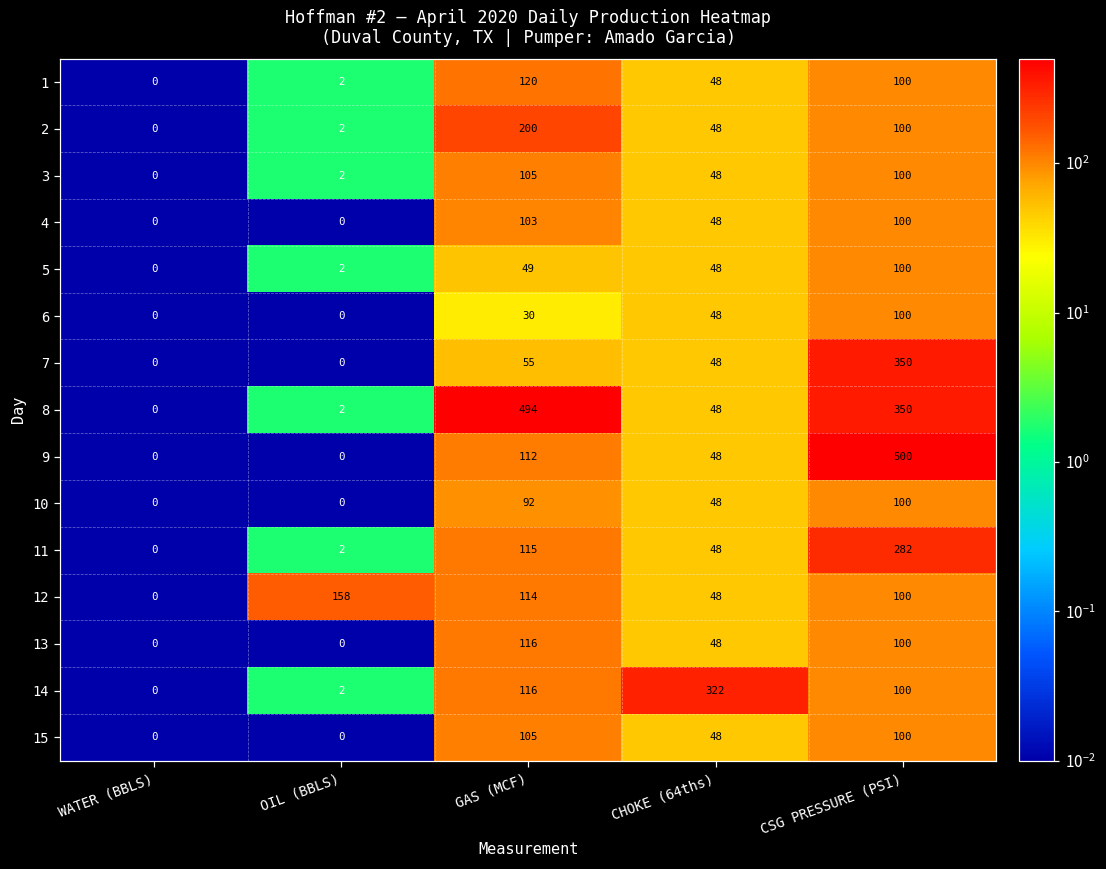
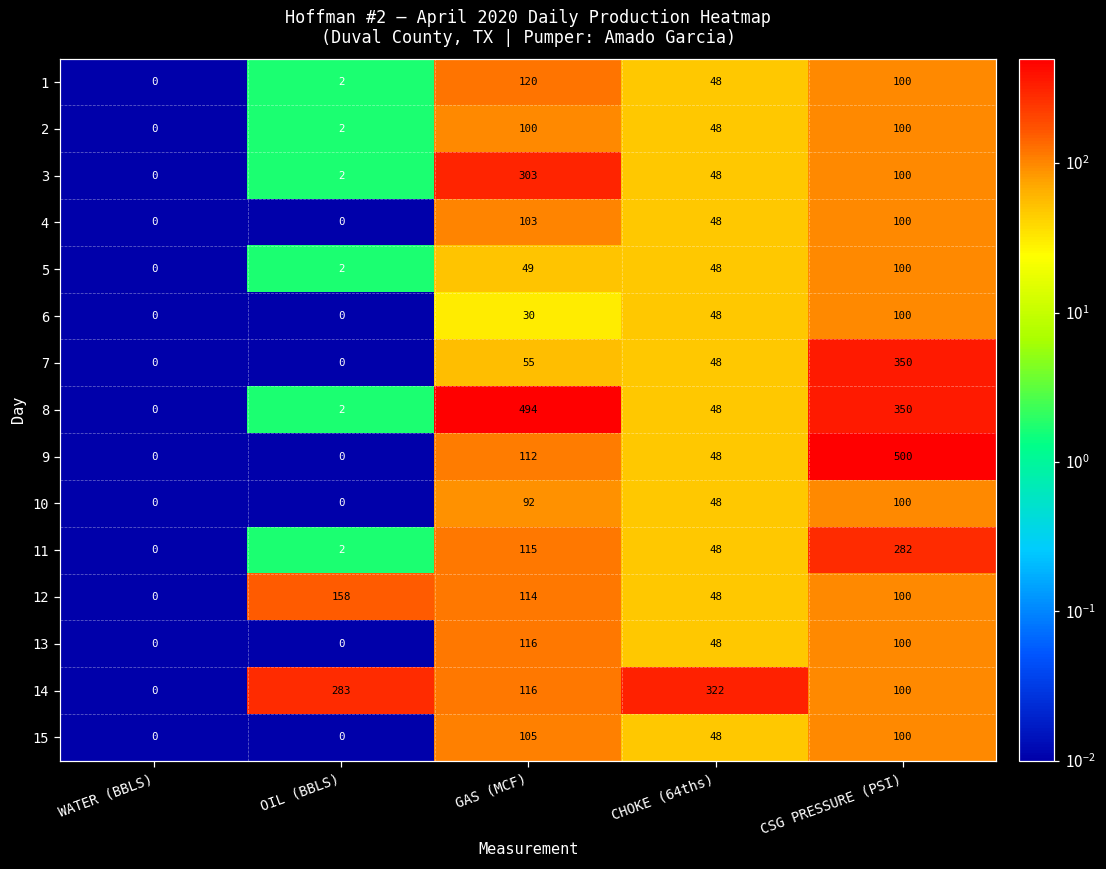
  {
    "1": {
      "WATER (BBLS)": 0,
      "OIL (BBLS)": 2,
      "GAS (MCF)": 120,
      "CHOKE (64ths)": 48,
      "CSG PRESSURE (PSI)": 100
    },
    "2": {
      "WATER (BBLS)": 0,
      "OIL (BBLS)": 2,
-     "GAS (MCF)": 200,
+     "GAS (MCF)": 100,
      "CHOKE (64ths)": 48,
      "CSG PRESSURE (PSI)": 100
    },
    "3": {
      "WATER (BBLS)": 0,
      "OIL (BBLS)": 2,
-     "GAS (MCF)": 105,
+     "GAS (MCF)": 303,
      "CHOKE (64ths)": 48,
      "CSG PRESSURE (PSI)": 100
    },
    "4": {
      "WATER (BBLS)": 0,
      "OIL (BBLS)": 0,
      "GAS (MCF)": 103,
      "CHOKE (64ths)": 48,
      "CSG PRESSURE (PSI)": 100
    },
    "5": {
      "WATER (BBLS)": 0,
      "OIL (BBLS)": 2,
      "GAS (MCF)": 49,
      "CHOKE (64ths)": 48,
      "CSG PRESSURE (PSI)": 100
    },
    "6": {
      "WATER (BBLS)": 0,
      "OIL (BBLS)": 0,
      "GAS (MCF)": 30,
      "CHOKE (64ths)": 48,
      "CSG PRESSURE (PSI)": 100
    },
    "7": {
      "WATER (BBLS)": 0,
      "OIL (BBLS)": 0,
      "GAS (MCF)": 55,
      "CHOKE (64ths)": 48,
      "CSG PRESSURE (PSI)": 350
    },
    "8": {
      "WATER (BBLS)": 0,
      "OIL (BBLS)": 2,
      "GAS (MCF)": 494,
      "CHOKE (64ths)": 48,
      "CSG PRESSURE (PSI)": 350
    },
    "9": {
      "WATER (BBLS)": 0,
      "OIL (BBLS)": 0,
      "GAS (MCF)": 112,
      "CHOKE (64ths)": 48,
      "CSG PRESSURE (PSI)": 500
    },
    "10": {
      "WATER (BBLS)": 0,
      "OIL (BBLS)": 0,
      "GAS (MCF)": 92,
      "CHOKE (64ths)": 48,
      "CSG PRESSURE (PSI)": 100
    },
    "11": {
      "WATER (BBLS)": 0,
      "OIL (BBLS)": 2,
      "GAS (MCF)": 115,
      "CHOKE (64ths)": 48,
      "CSG PRESSURE (PSI)": 282
    },
    "12": {
      "WATER (BBLS)": 0,
      "OIL (BBLS)": 158,
      "GAS (MCF)": 114,
      "CHOKE (64ths)": 48,
      "CSG PRESSURE (PSI)": 100
    },
    "13": {
      "WATER (BBLS)": 0,
      "OIL (BBLS)": 0,
      "GAS (MCF)": 116,
      "CHOKE (64ths)": 48,
      "CSG PRESSURE (PSI)": 100
    },
    "14": {
      "WATER (BBLS)": 0,
-     "OIL (BBLS)": 2,
+     "OIL (BBLS)": 283,
      "GAS (MCF)": 116,
      "CHOKE (64ths)": 322,
      "CSG PRESSURE (PSI)": 100
    },
    "15": {
      "WATER (BBLS)": 0,
      "OIL (BBLS)": 0,
      "GAS (MCF)": 105,
      "CHOKE (64ths)": 48,
      "CSG PRESSURE (PSI)": 100
    }
  }
